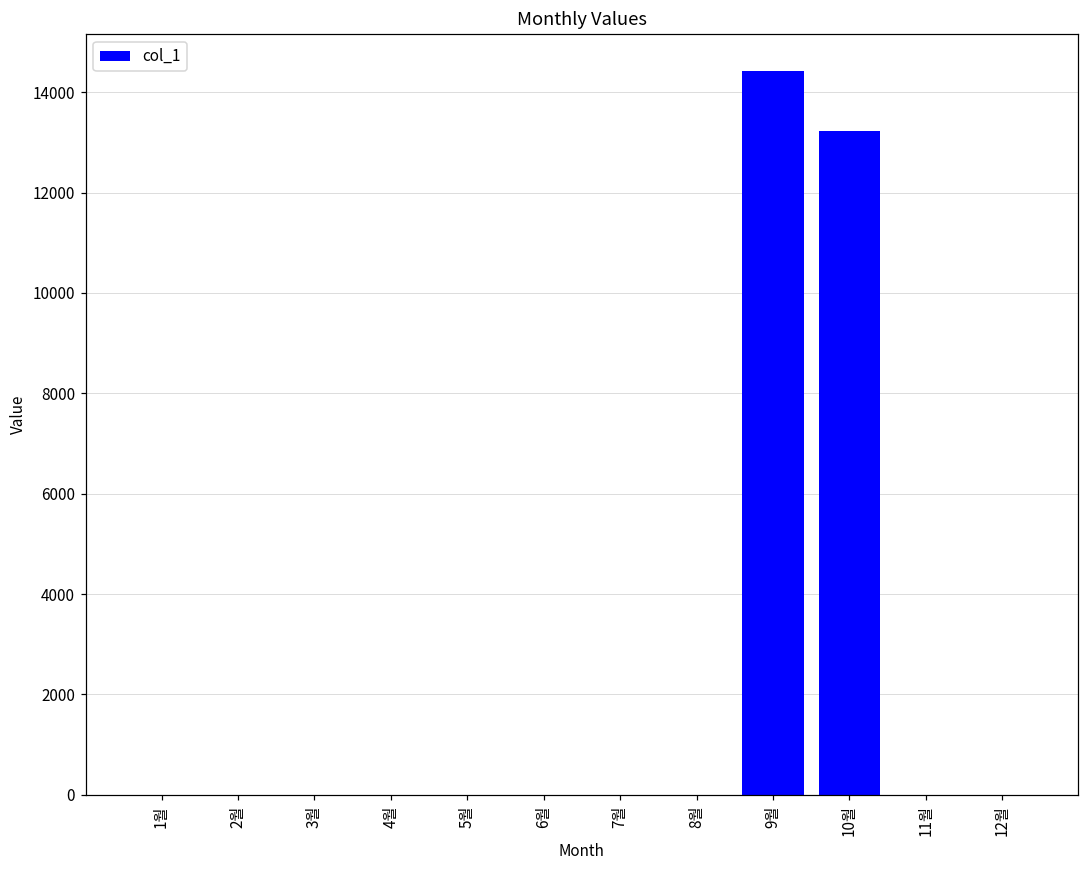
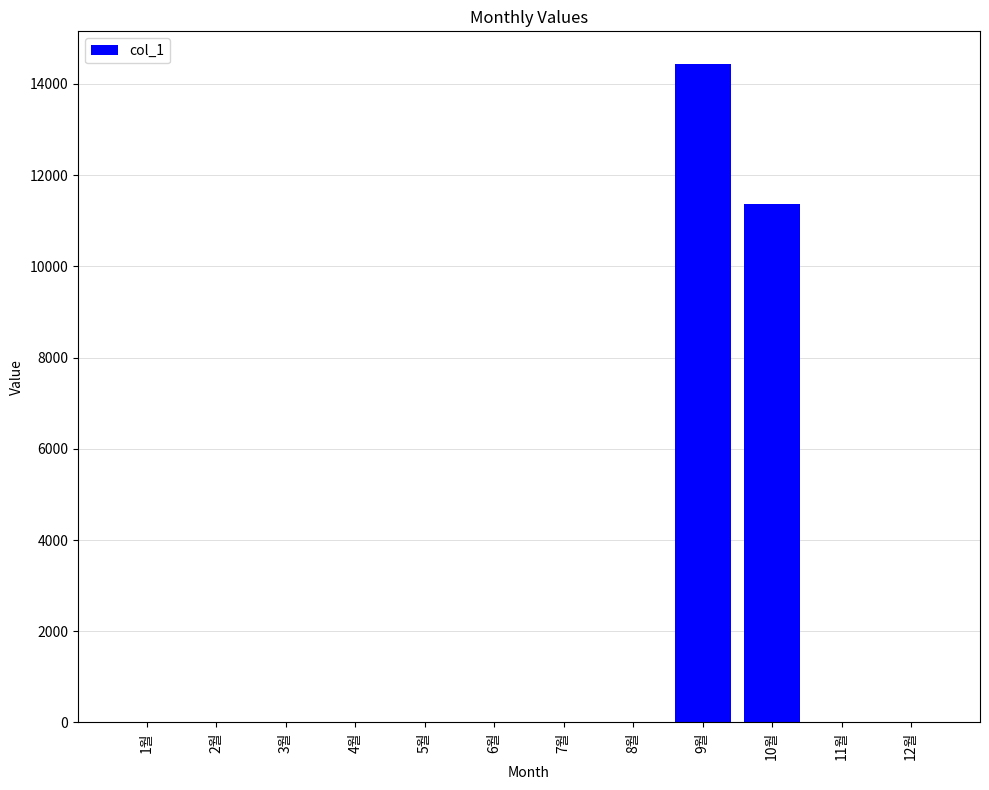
  {
    "1월": 0,
    "2월": 0,
    "3월": 0,
    "4월": 0,
    "5월": 0,
    "6월": 0,
    "7월": 0,
    "8월": 0,
    "9월": 14400,
-   "10월": 13200,
+   "10월": 11400,
    "11월": 0,
    "12월": 0
  }
